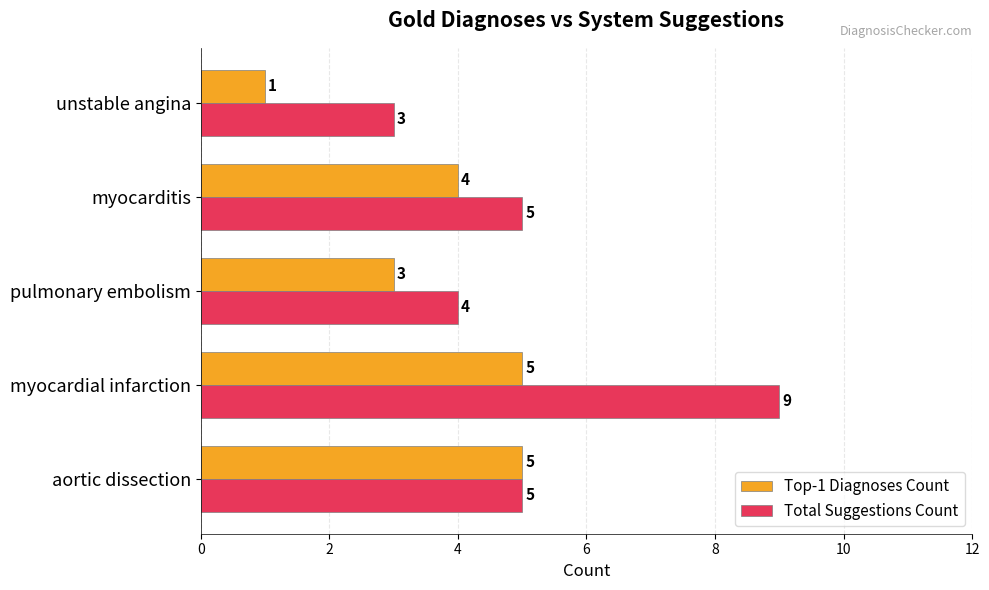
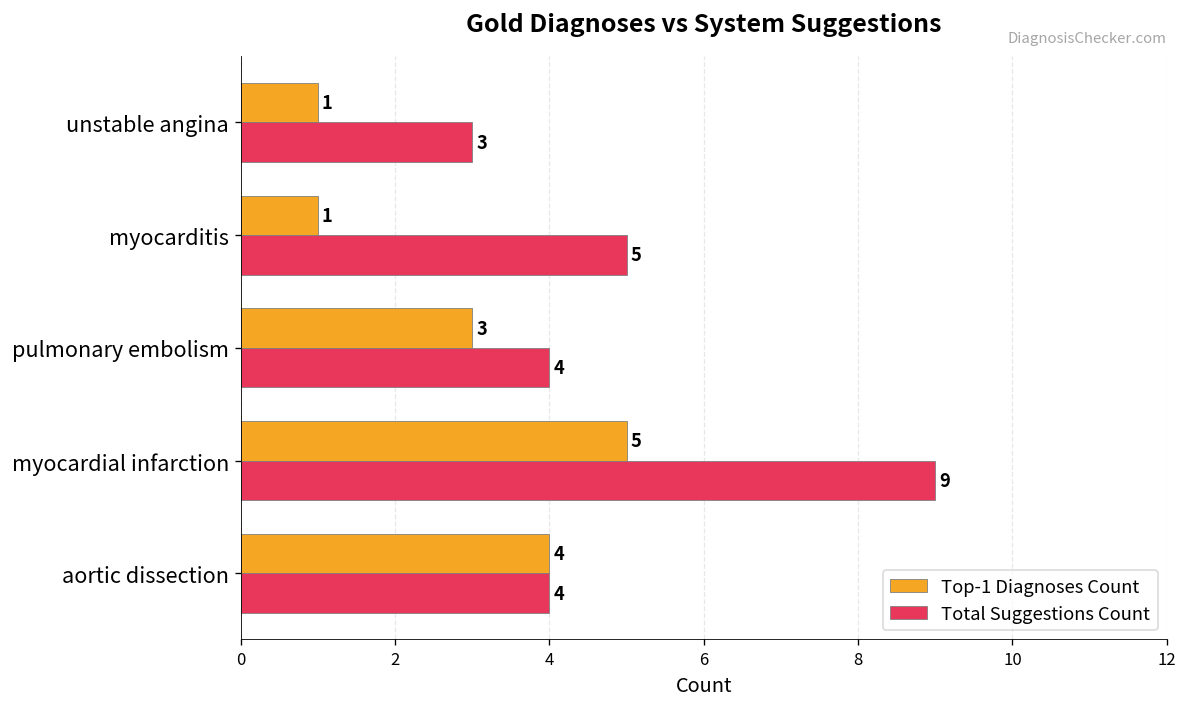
  {
    "Top-1 Diagnoses Count": {
      "unstable angina": 1,
-     "myocarditis": 4,
+     "myocarditis": 1,
      "pulmonary embolism": 3,
      "myocardial infarction": 5,
-     "aortic dissection": 5
+     "aortic dissection": 4
    },
    "Total Suggestions Count": {
      "unstable angina": 3,
      "myocarditis": 5,
      "pulmonary embolism": 4,
      "myocardial infarction": 9,
-     "aortic dissection": 5
+     "aortic dissection": 4
    }
  }
